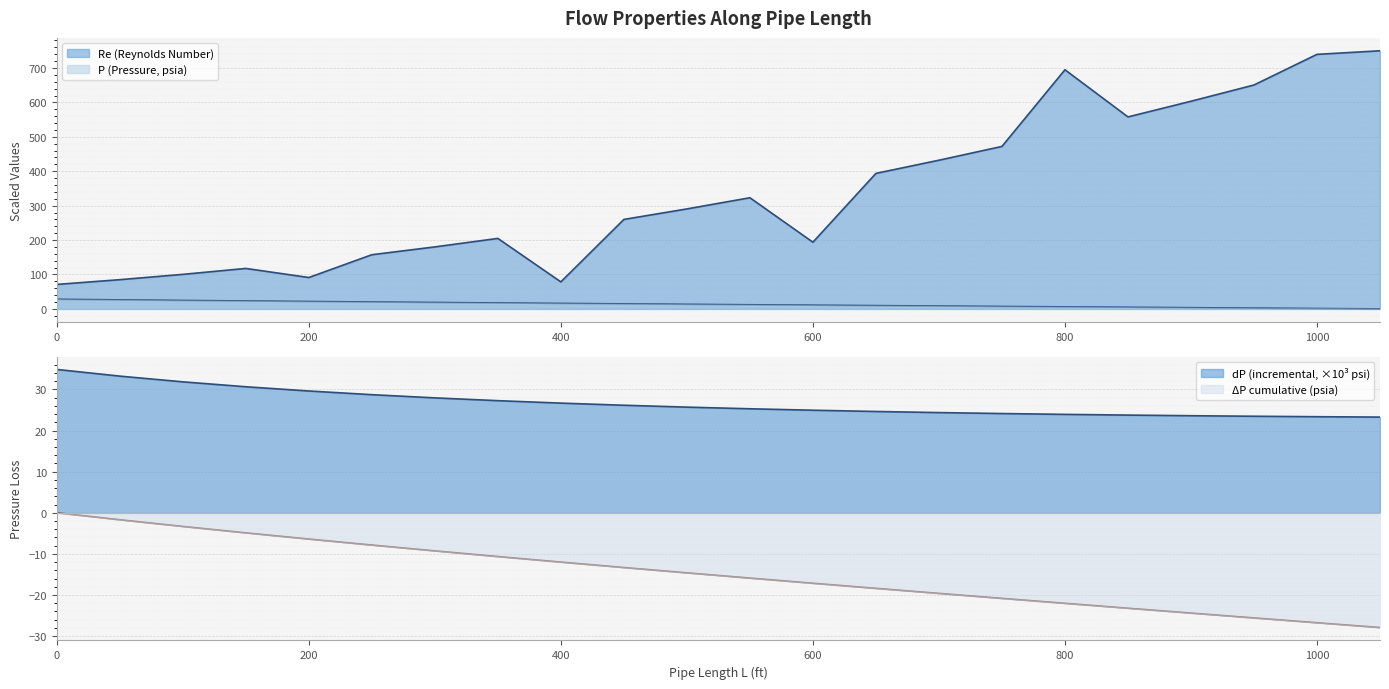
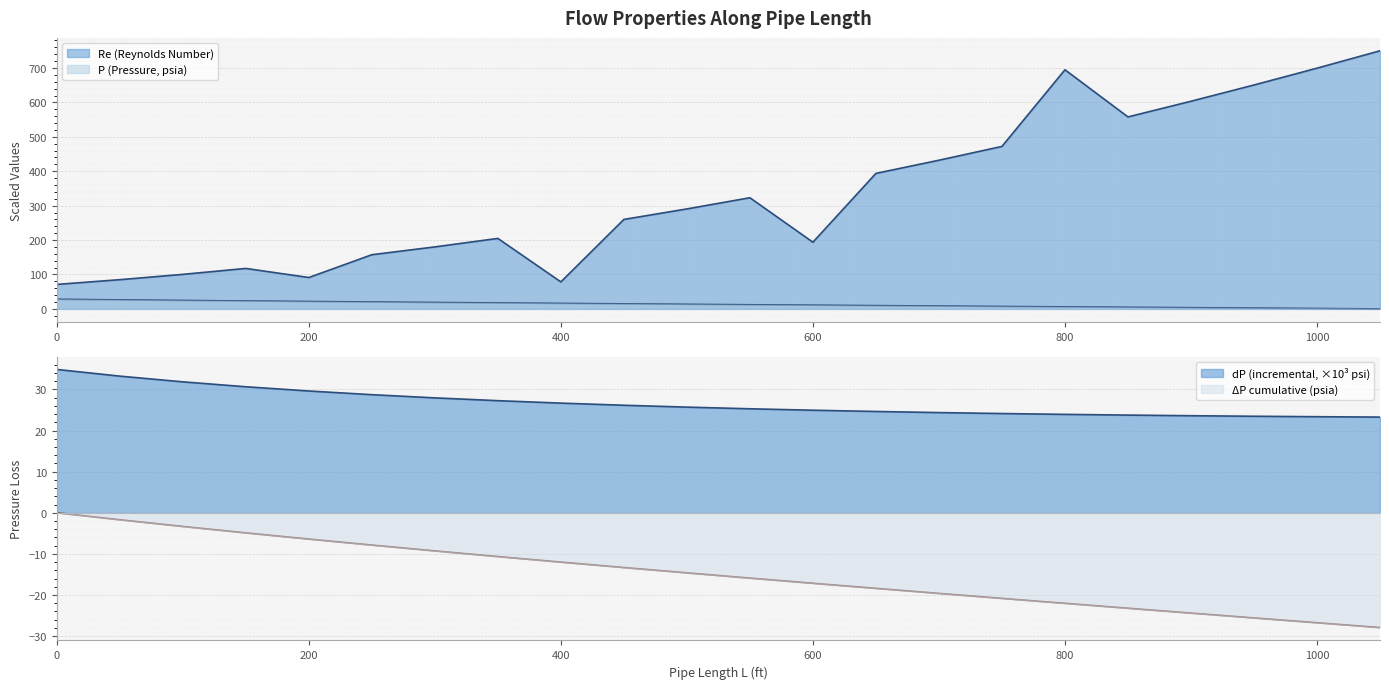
  {
    "Flow Properties Along Pipe Length": {
      "Re (Reynolds Number)": {
        "0": 70,
        "200": 90,
        "400": 80,
        "600": 190,
        "800": 690,
-       "1000": 740
+       "1000": 700
      },
      "P (Pressure, psia)": {
        "0": 30,
        "200": 20,
        "400": 20,
        "600": 10,
        "800": 10,
        "1000": 0
      }
    }
  }
